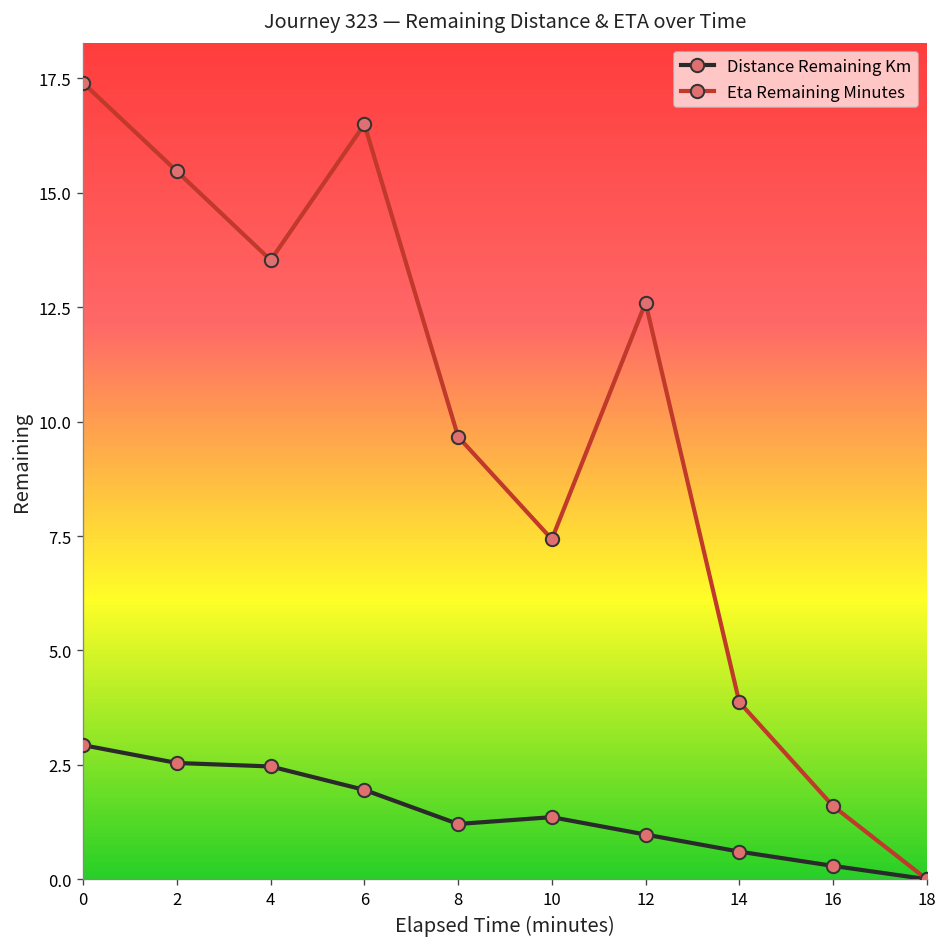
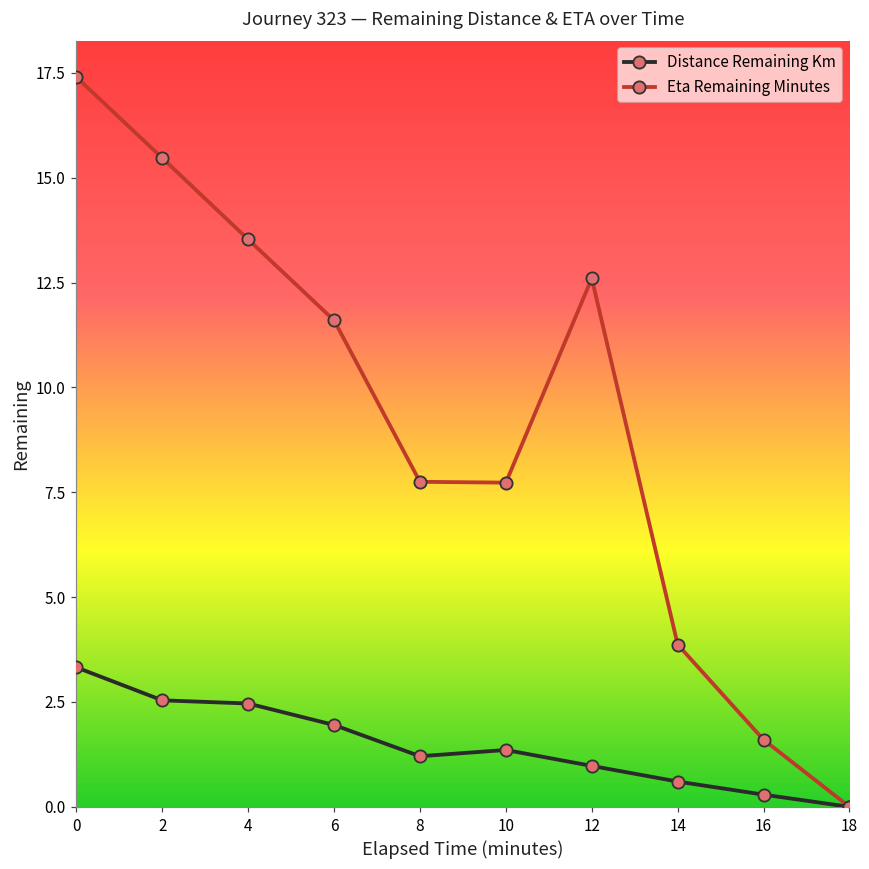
  {
    "Distance Remaining Km": {
-     "0": 2.9,
+     "0": 3.3,
      "2": 2.5,
      "4": 2.5,
      "6": 2.0,
      "8": 1.2,
      "10": 1.4,
      "12": 1.0,
      "14": 0.6,
      "16": 0.3
    },
    "Eta Remaining Minutes": {
      "0": 17.4,
      "2": 15.5,
      "4": 13.5,
-     "6": 16.5,
-     "8": 9.7,
-     "10": 7.4,
+     "6": 11.6,
+     "8": 7.8,
+     "10": 7.7,
      "12": 12.6,
      "14": 3.9,
      "16": 1.6
    }
  }
